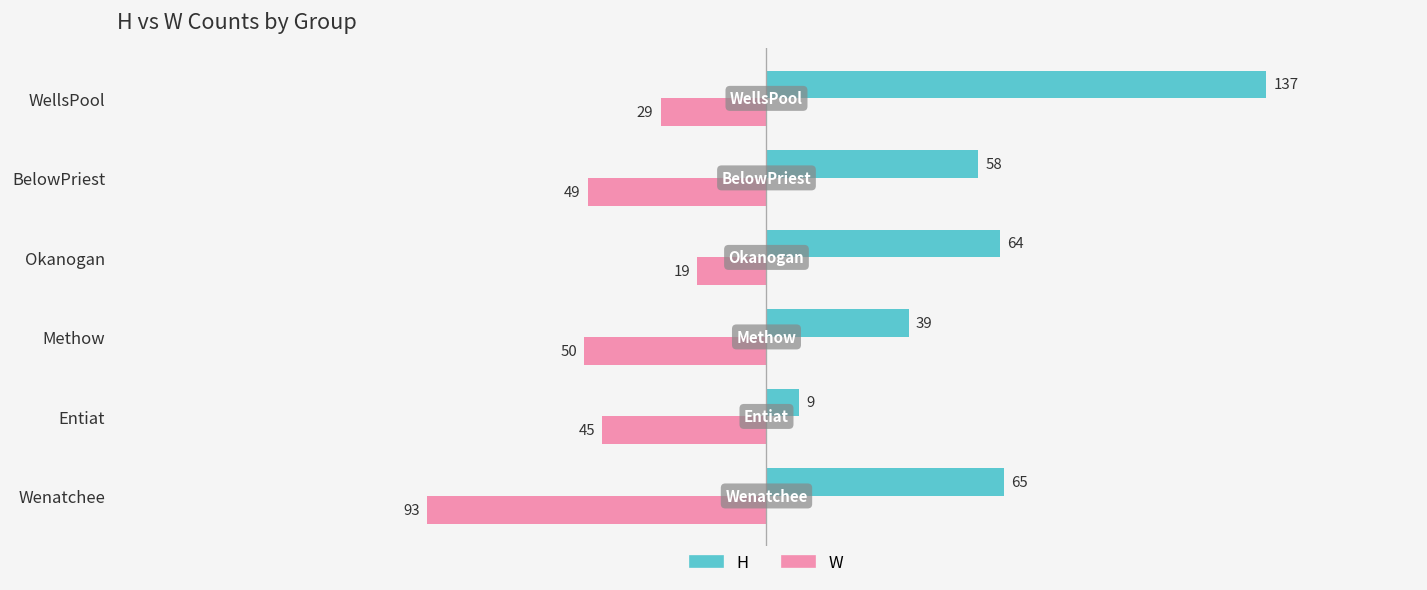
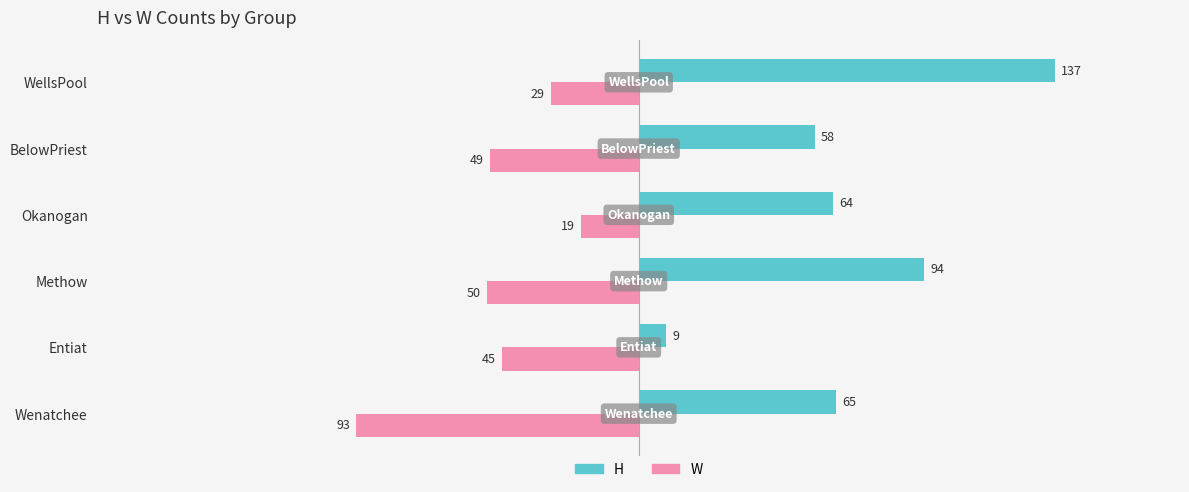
  {
    "H": {
      "WellsPool": 137,
      "BelowPriest": 58,
      "Okanogan": 64,
-     "Methow": 39,
+     "Methow": 94,
      "Entiat": 9,
      "Wenatchee": 65
    }
  }
